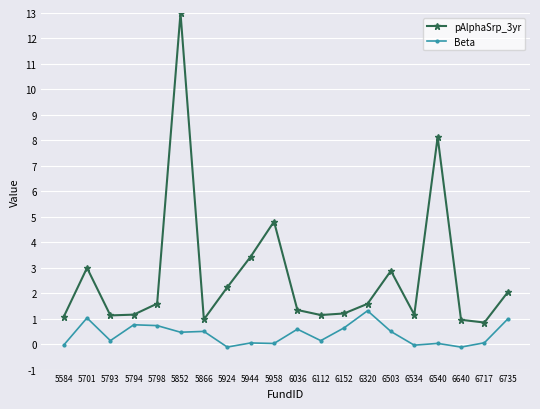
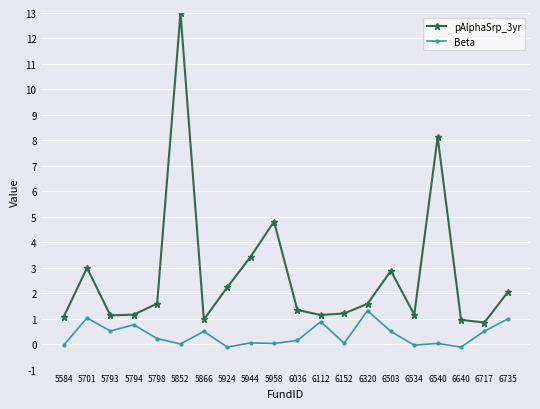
  {
    "pAlphaSrp_3yr": {
      "5584": 1.1,
      "5701": 3.0,
      "5793": 1.1,
      "5794": 1.2,
      "5798": 1.6,
      "5852": 13.0,
      "5866": 1.0,
      "5924": 2.2,
      "5944": 3.4,
      "5958": 4.8,
      "6036": 1.3,
      "6112": 1.1,
      "6152": 1.2,
      "6320": 1.6,
      "6503": 2.9,
      "6534": 1.2,
      "6540": 8.1,
      "6640": 1.0,
      "6717": 0.8,
      "6735": 2.0
    },
    "Beta": {
      "5584": 0.0,
      "5701": 1.0,
-     "5793": 0.1,
+     "5793": 0.5,
      "5794": 0.8,
-     "5798": 0.7,
-     "5852": 0.5,
+     "5798": 0.2,
+     "5852": 0.0,
      "5866": 0.5,
      "5924": -0.1,
      "5944": 0.0,
      "5958": 0.0,
-     "6036": 0.6,
-     "6112": 0.1,
-     "6152": 0.6,
+     "6036": 0.1,
+     "6112": 0.9,
+     "6152": 0.0,
      "6320": 1.3,
      "6503": 0.5,
      "6534": 0.0,
      "6540": 0.0,
      "6640": -0.1,
-     "6717": 0.1,
+     "6717": 0.5,
      "6735": 1.0
    }
  }
